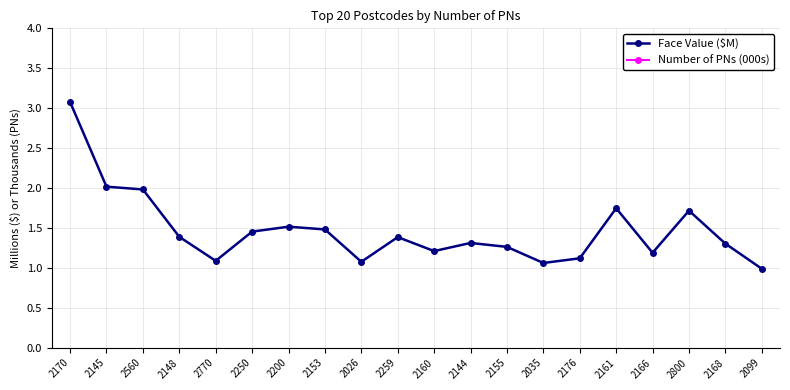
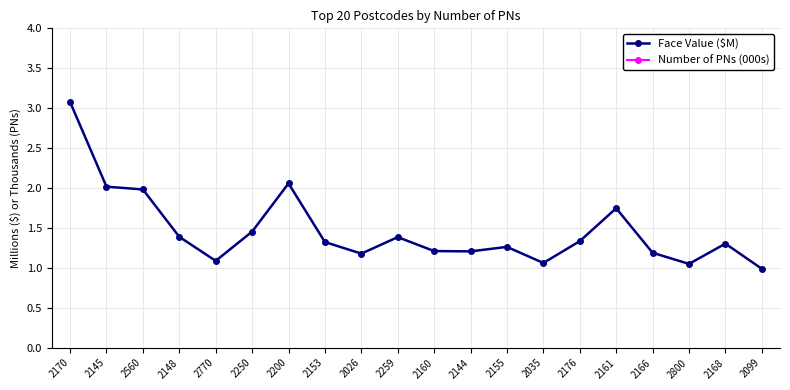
  {
    "Face Value ($M)": {
      "2170": 3.1,
      "2145": 2.0,
      "2560": 2.0,
      "2148": 1.4,
      "2770": 1.1,
      "2250": 1.5,
-     "2200": 1.5,
-     "2153": 1.5,
-     "2026": 1.1,
+     "2200": 2.1,
+     "2153": 1.3,
+     "2026": 1.2,
      "2259": 1.4,
      "2160": 1.2,
-     "2144": 1.3,
+     "2144": 1.2,
      "2155": 1.3,
      "2035": 1.1,
-     "2176": 1.1,
+     "2176": 1.3,
      "2161": 1.7,
      "2166": 1.2,
-     "2800": 1.7,
+     "2800": 1.0,
      "2168": 1.3,
      "2099": 1.0
    }
  }
